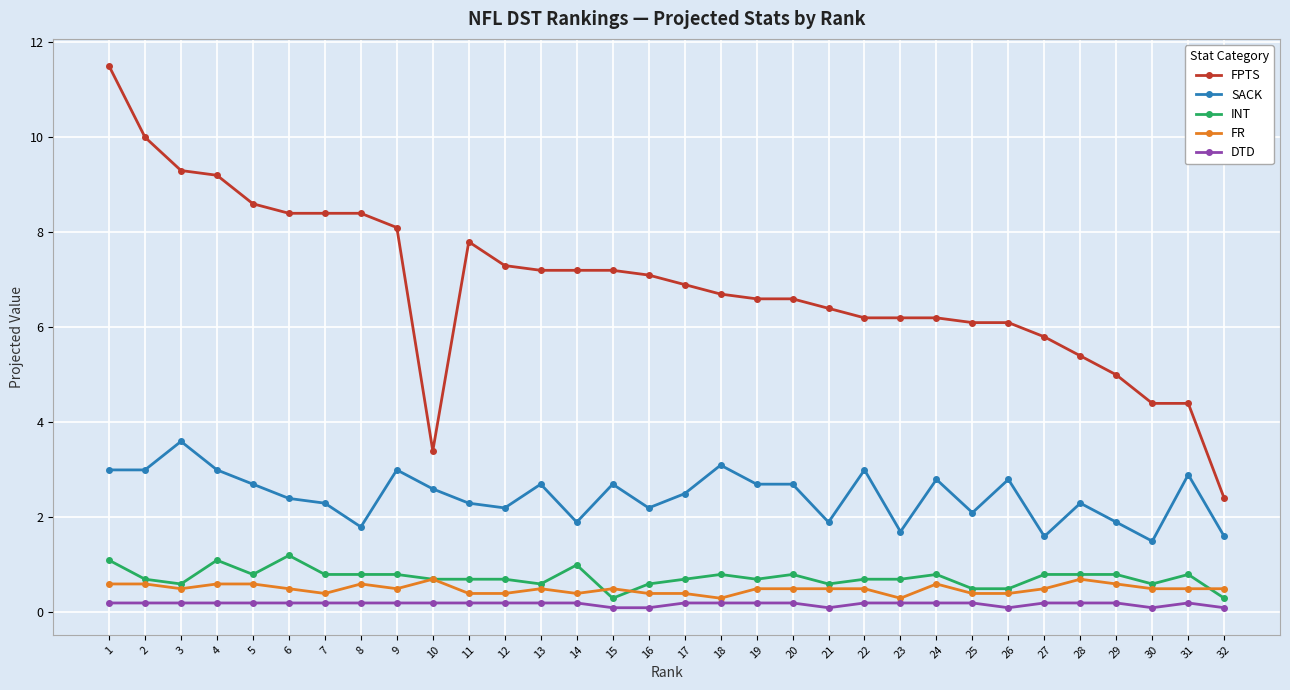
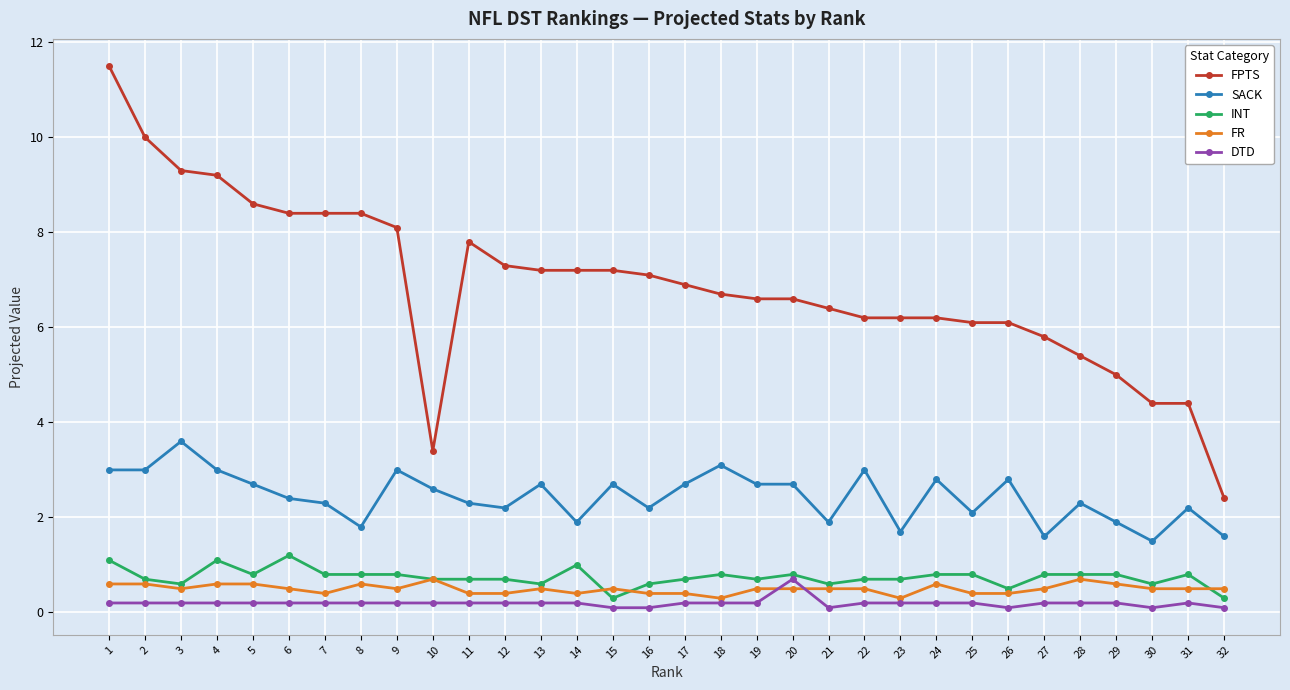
  {
    "FPTS": {
      "1": 11.5,
      "2": 10.0,
      "3": 9.3,
      "4": 9.2,
      "5": 8.6,
      "6": 8.4,
      "7": 8.4,
      "8": 8.4,
      "9": 8.1,
      "10": 3.4,
      "11": 7.8,
      "12": 7.3,
      "13": 7.2,
      "14": 7.2,
      "15": 7.2,
      "16": 7.1,
      "17": 6.9,
      "18": 6.7,
      "19": 6.6,
      "20": 6.6,
      "21": 6.4,
      "22": 6.2,
      "23": 6.2,
      "24": 6.2,
      "25": 6.1,
      "26": 6.1,
      "27": 5.8,
      "28": 5.4,
      "29": 5.0,
      "30": 4.4,
      "31": 4.4,
      "32": 2.4
    },
    "SACK": {
      "1": 3.0,
      "2": 3.0,
      "3": 3.6,
      "4": 3.0,
      "5": 2.7,
      "6": 2.4,
      "7": 2.3,
      "8": 1.8,
      "9": 3.0,
      "10": 2.6,
      "11": 2.3,
      "12": 2.2,
      "13": 2.7,
      "14": 1.9,
      "15": 2.7,
      "16": 2.2,
-     "17": 2.5,
+     "17": 2.7,
      "18": 3.1,
      "19": 2.7,
      "20": 2.7,
      "21": 1.9,
      "22": 3.0,
      "23": 1.7,
      "24": 2.8,
      "25": 2.1,
      "26": 2.8,
      "27": 1.6,
      "28": 2.3,
      "29": 1.9,
      "30": 1.5,
-     "31": 2.9,
+     "31": 2.2,
      "32": 1.6
    },
    "INT": {
      "1": 1.1,
      "2": 0.7,
      "3": 0.6,
      "4": 1.1,
      "5": 0.8,
      "6": 1.2,
      "7": 0.8,
      "8": 0.8,
      "9": 0.8,
      "11": 0.7,
      "12": 0.7,
      "13": 0.6,
      "14": 1.0,
      "15": 0.3,
      "16": 0.6,
      "17": 0.7,
      "18": 0.8,
      "19": 0.7,
      "20": 0.8,
      "21": 0.6,
      "22": 0.7,
      "23": 0.7,
      "24": 0.8,
-     "25": 0.5,
+     "25": 0.8,
      "26": 0.5,
      "27": 0.8,
      "28": 0.8,
      "29": 0.8,
      "30": 0.6,
      "31": 0.8,
      "32": 0.3
    },
    "FR": {
      "1": 0.6,
      "2": 0.6,
      "3": 0.5,
      "4": 0.6,
      "5": 0.6,
      "6": 0.5,
      "7": 0.4,
      "8": 0.6,
      "9": 0.5,
      "11": 0.4,
      "12": 0.4,
      "13": 0.5,
      "14": 0.4,
      "15": 0.5,
      "16": 0.4,
      "17": 0.4,
      "18": 0.3,
      "19": 0.5,
      "20": 0.5,
      "21": 0.5,
      "22": 0.5,
      "23": 0.3,
      "24": 0.6,
      "25": 0.4,
      "26": 0.4,
      "27": 0.5,
      "28": 0.7,
      "29": 0.6,
      "30": 0.5,
      "31": 0.5,
      "32": 0.5
    },
    "DTD": {
      "1": 0.2,
      "2": 0.2,
      "3": 0.2,
      "4": 0.2,
      "5": 0.2,
      "6": 0.2,
      "7": 0.2,
      "8": 0.2,
      "9": 0.2,
      "10": 0.2,
      "11": 0.2,
      "12": 0.2,
      "13": 0.2,
      "14": 0.2,
      "15": 0.1,
      "16": 0.1,
      "17": 0.2,
      "18": 0.2,
      "19": 0.2,
-     "20": 0.2,
+     "20": 0.7,
      "21": 0.1,
      "22": 0.2,
      "23": 0.2,
      "24": 0.2,
      "25": 0.2,
      "26": 0.1,
      "27": 0.2,
      "28": 0.2,
      "29": 0.2,
      "30": 0.1,
      "31": 0.2,
      "32": 0.1
    }
  }
